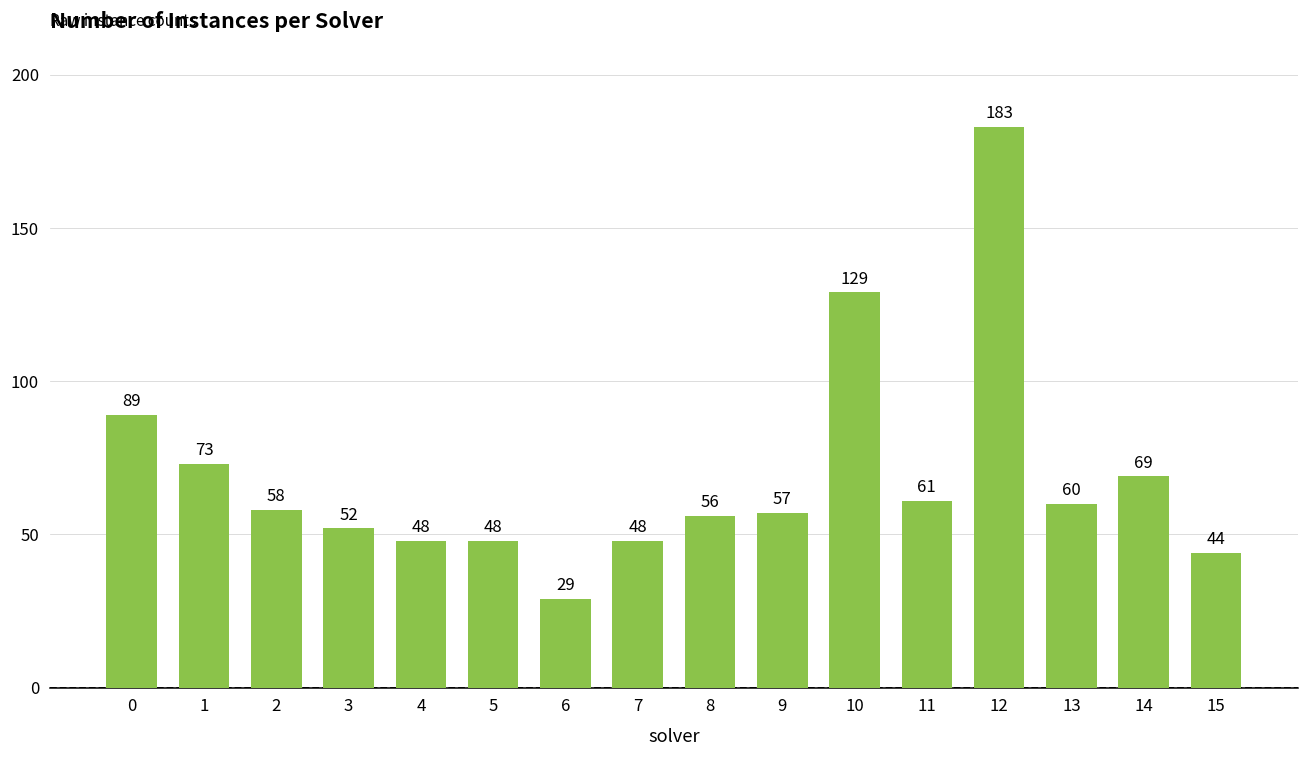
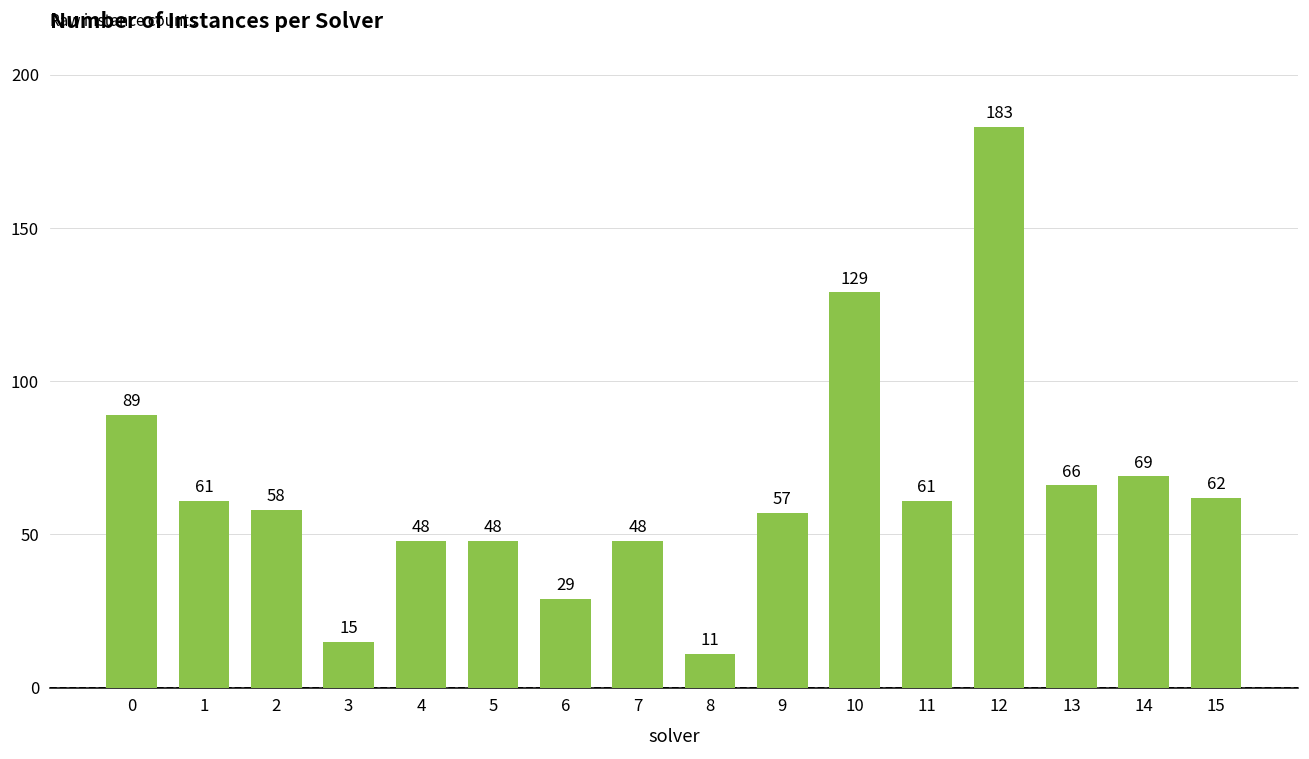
  {
    "0": 89,
-   "1": 73,
+   "1": 61,
    "2": 58,
-   "3": 52,
+   "3": 15,
    "4": 48,
    "5": 48,
    "6": 29,
    "7": 48,
-   "8": 56,
+   "8": 11,
    "9": 57,
    "10": 129,
    "11": 61,
    "12": 183,
-   "13": 60,
+   "13": 66,
    "14": 69,
-   "15": 44
+   "15": 62
  }
